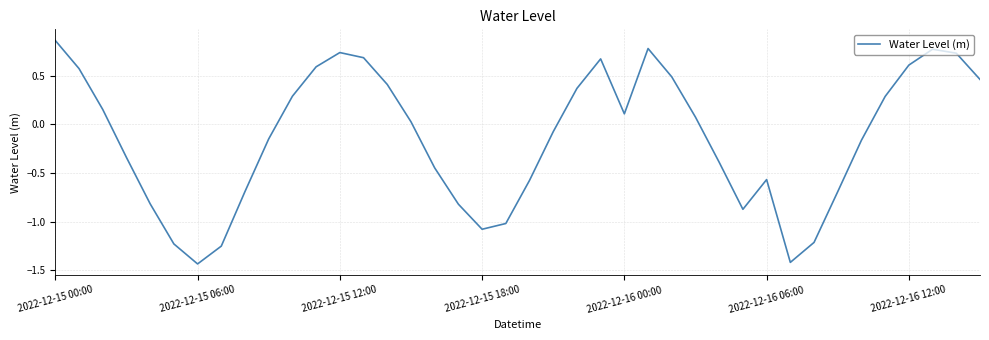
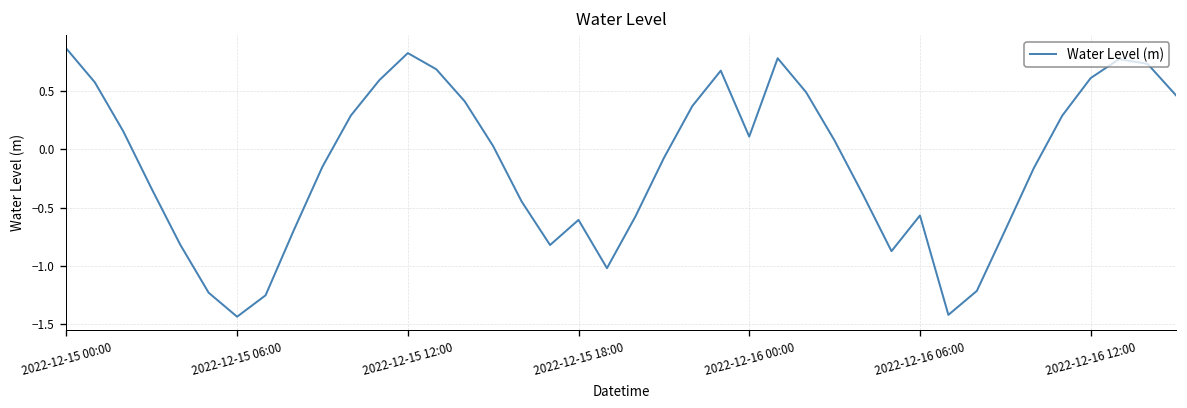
  {
    "2022-12-15 00:00": 0.9,
    "2022-12-15 06:00": -1.4,
-   "2022-12-15 12:00": 0.7,
-   "2022-12-15 18:00": -1.1,
+   "2022-12-15 12:00": 0.8,
+   "2022-12-15 18:00": -0.6,
    "2022-12-16 00:00": 0.1,
    "2022-12-16 06:00": -0.6,
    "2022-12-16 12:00": 0.6
  }
